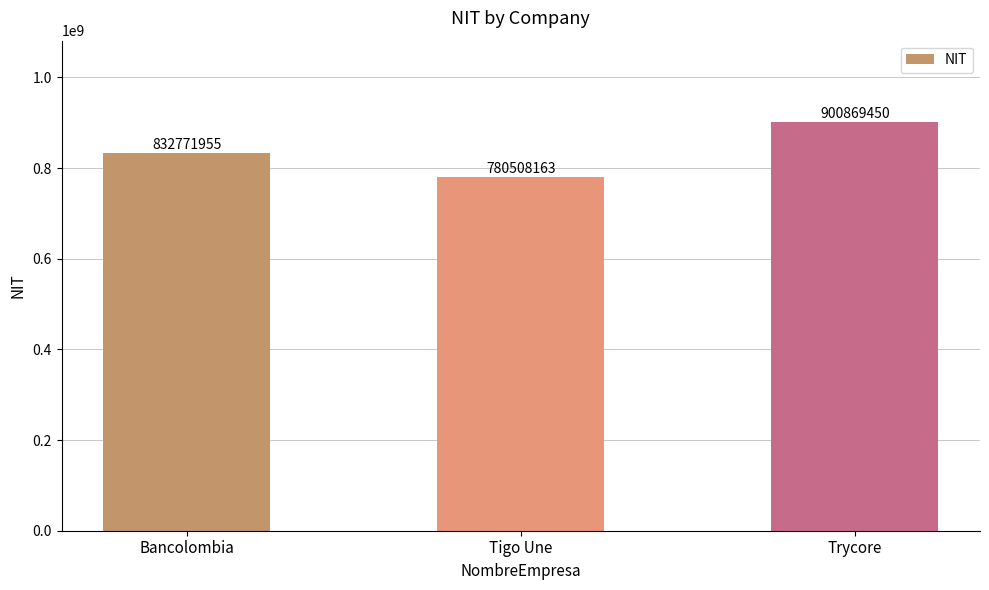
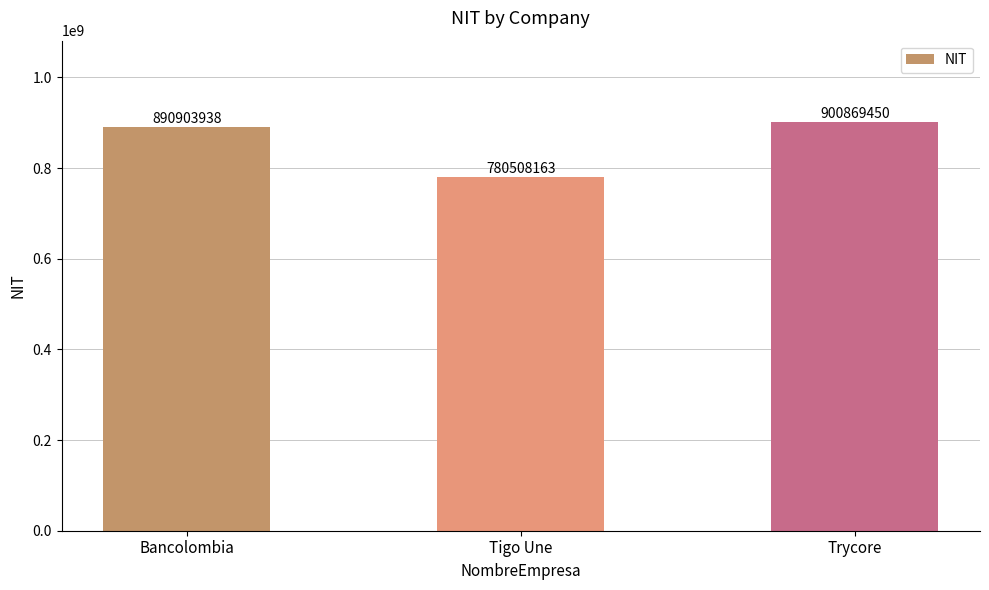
  {
-   "Bancolombia": 832771955,
+   "Bancolombia": 890903938,
    "Tigo Une": 780508163,
    "Trycore": 900869450
  }
